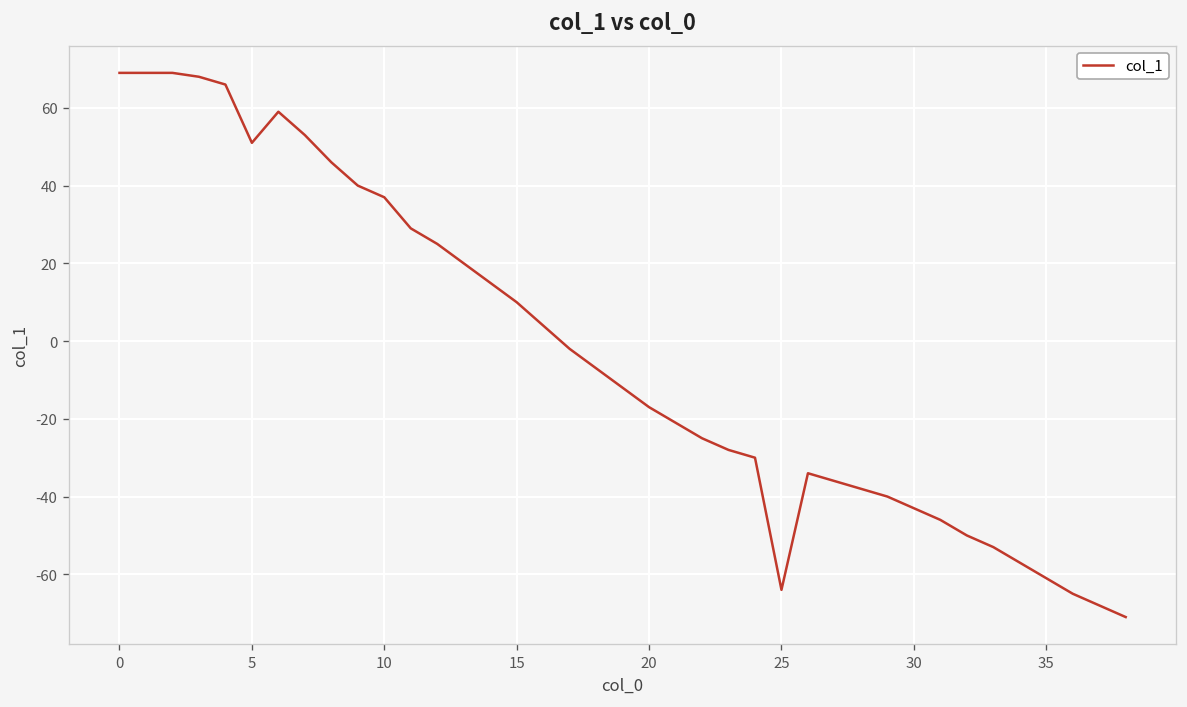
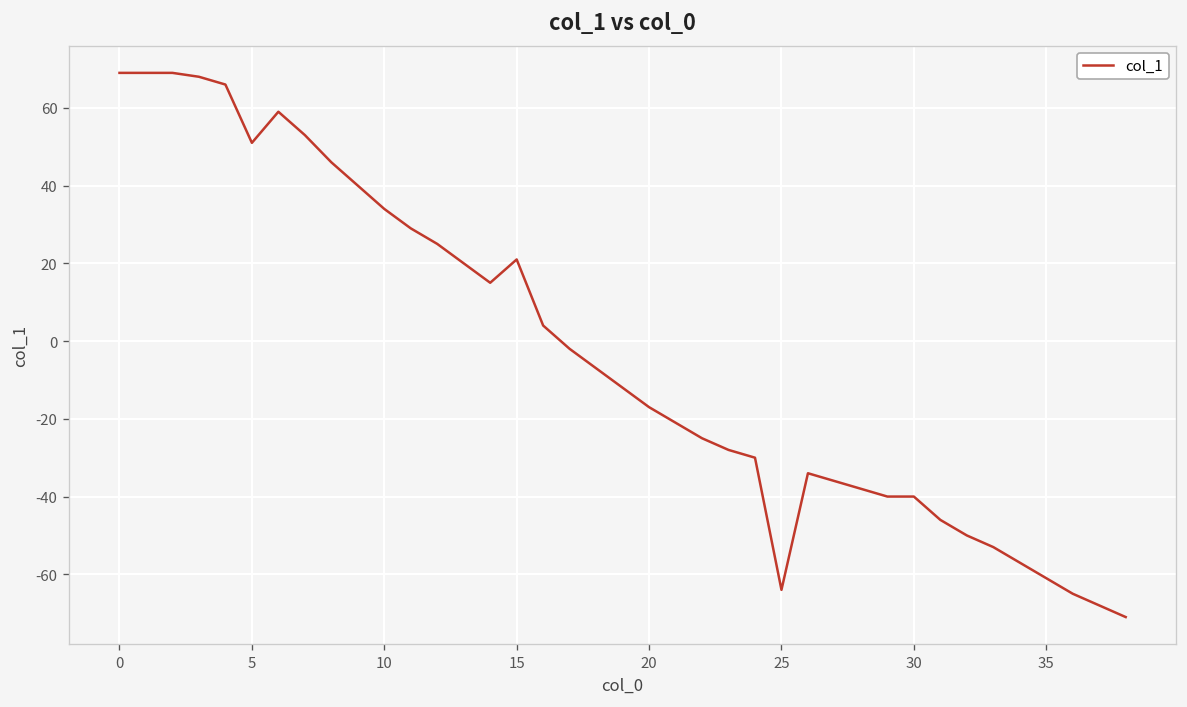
  {
    "0": 69,
    "5": 51,
-   "10": 37,
-   "15": 10,
+   "10": 34,
+   "15": 21,
    "20": -17,
    "25": -64,
-   "30": -43,
+   "30": -40,
    "35": -61
  }
